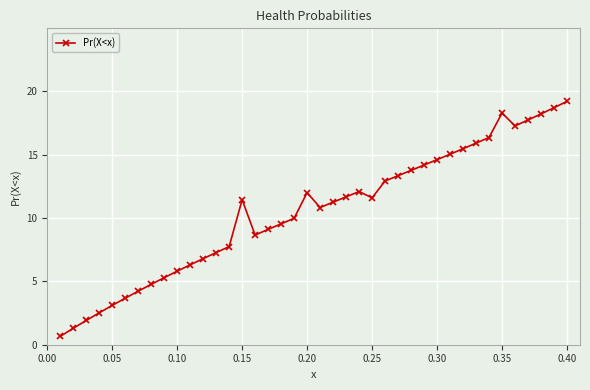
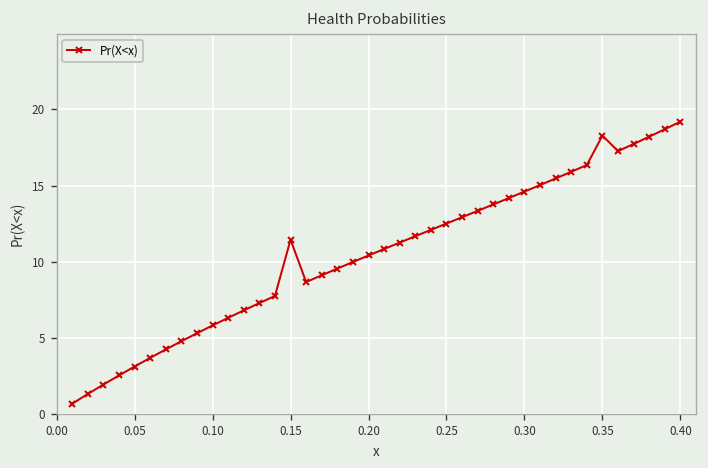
  {
    "0.05": 3.1,
    "0.10": 5.8,
    "0.15": 11.4,
-   "0.20": 12.0,
-   "0.25": 11.6,
+   "0.20": 10.4,
+   "0.25": 12.5,
    "0.30": 14.6,
    "0.35": 18.3,
    "0.40": 19.2
  }
